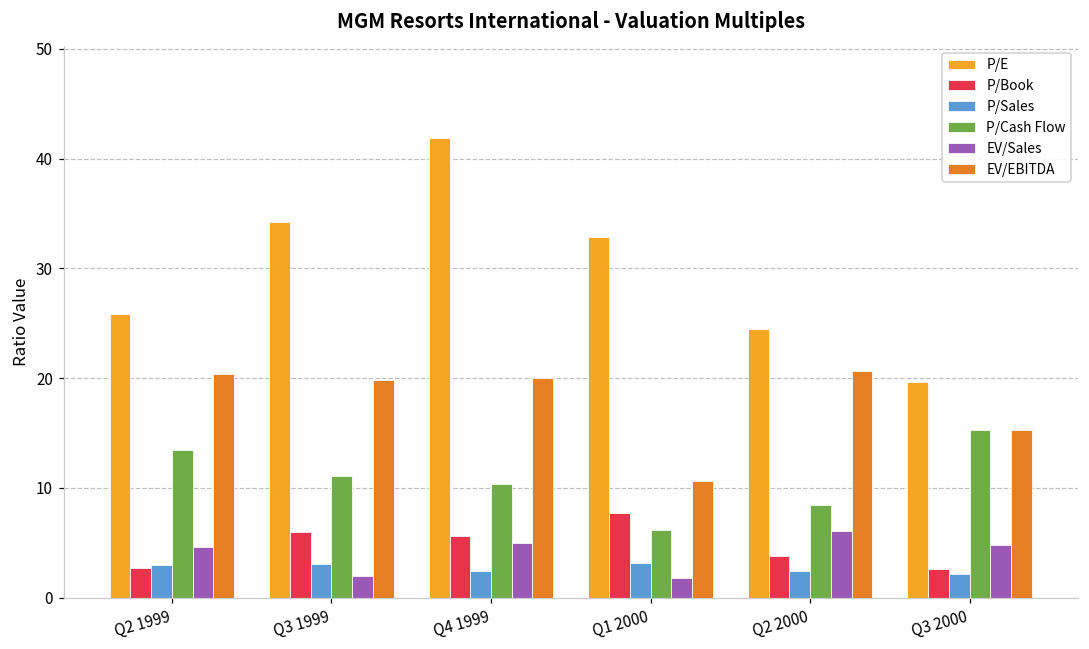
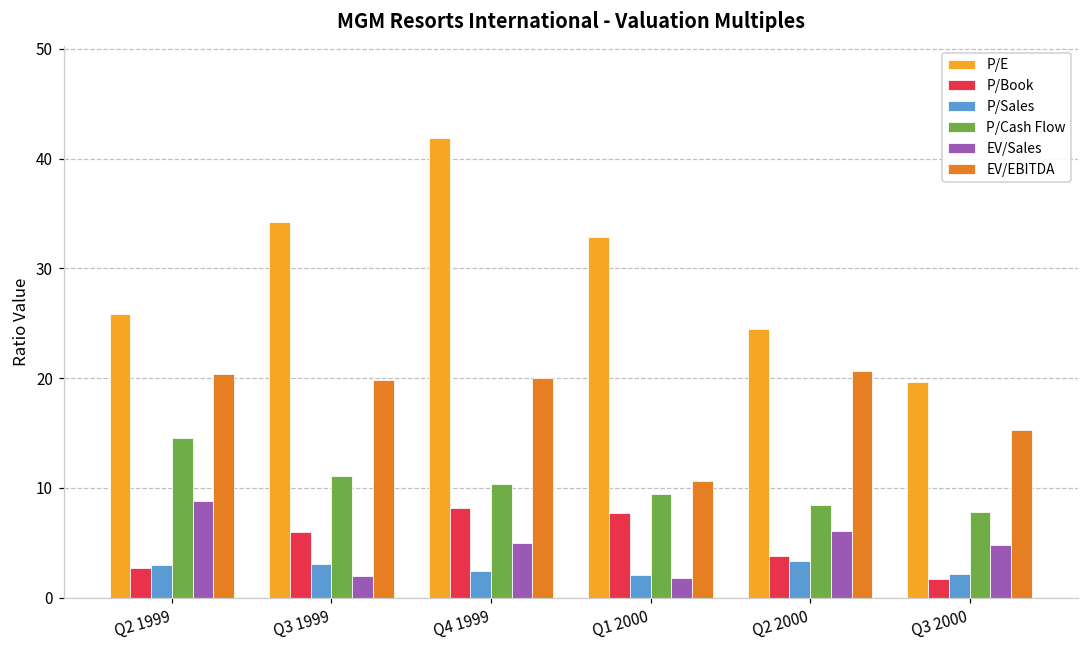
  {
    "P/Book": {
      "Q2 1999": 3,
      "Q3 1999": 6,
-     "Q4 1999": 6,
+     "Q4 1999": 8,
      "Q1 2000": 8,
      "Q2 2000": 4,
-     "Q3 2000": 3
+     "Q3 2000": 2
    },
    "P/Sales": {
      "Q2 1999": 3,
      "Q3 1999": 3,
      "Q4 1999": 2,
-     "Q1 2000": 3,
-     "Q2 2000": 2,
+     "Q1 2000": 2,
+     "Q2 2000": 3,
      "Q3 2000": 2
    },
    "P/Cash Flow": {
-     "Q2 1999": 13,
+     "Q2 1999": 15,
      "Q3 1999": 11,
      "Q4 1999": 10,
-     "Q1 2000": 6,
+     "Q1 2000": 9,
      "Q2 2000": 8,
-     "Q3 2000": 15
+     "Q3 2000": 8
    },
    "EV/Sales": {
-     "Q2 1999": 5,
+     "Q2 1999": 9,
      "Q3 1999": 2,
      "Q4 1999": 5,
      "Q1 2000": 2,
      "Q2 2000": 6,
      "Q3 2000": 5
    }
  }
